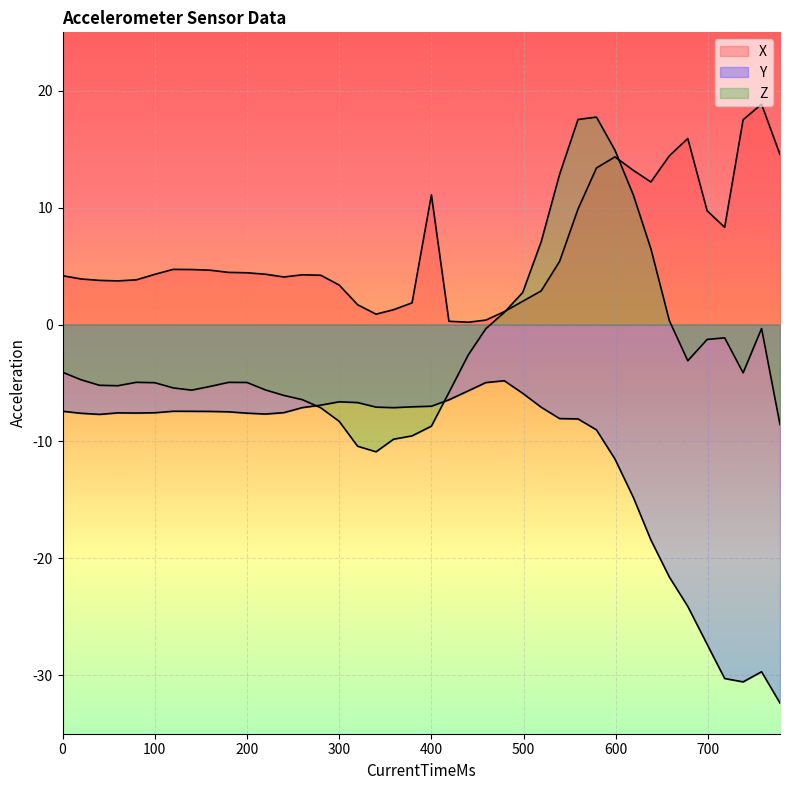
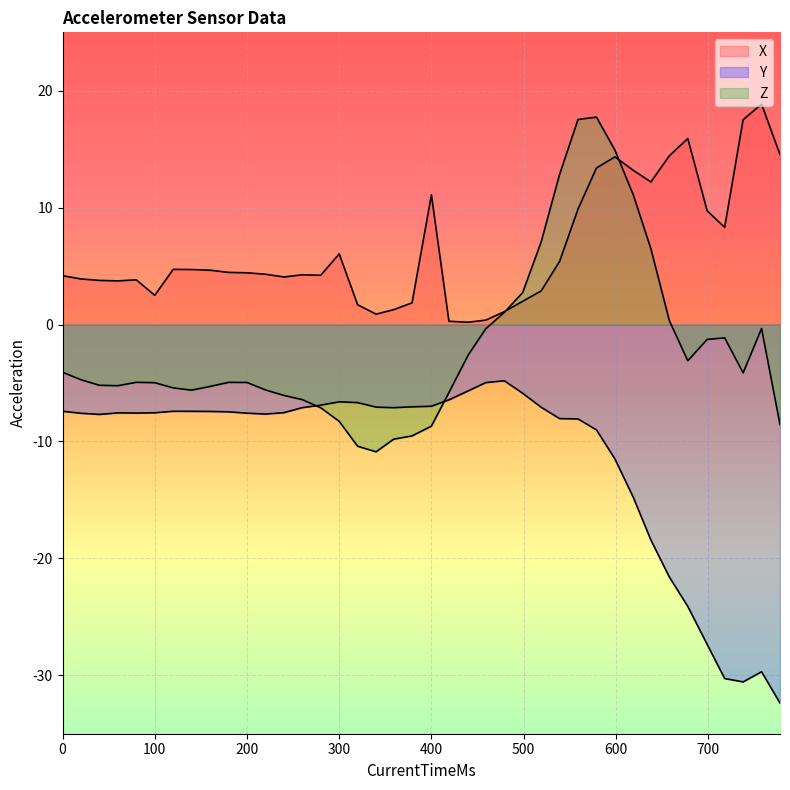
  {
    "X": {
      "0": 4.2,
-     "100": 4.3,
+     "100": 2.5,
      "200": 4.4,
-     "300": 3.4,
+     "300": 6.0,
      "400": 11.1
    }
  }
